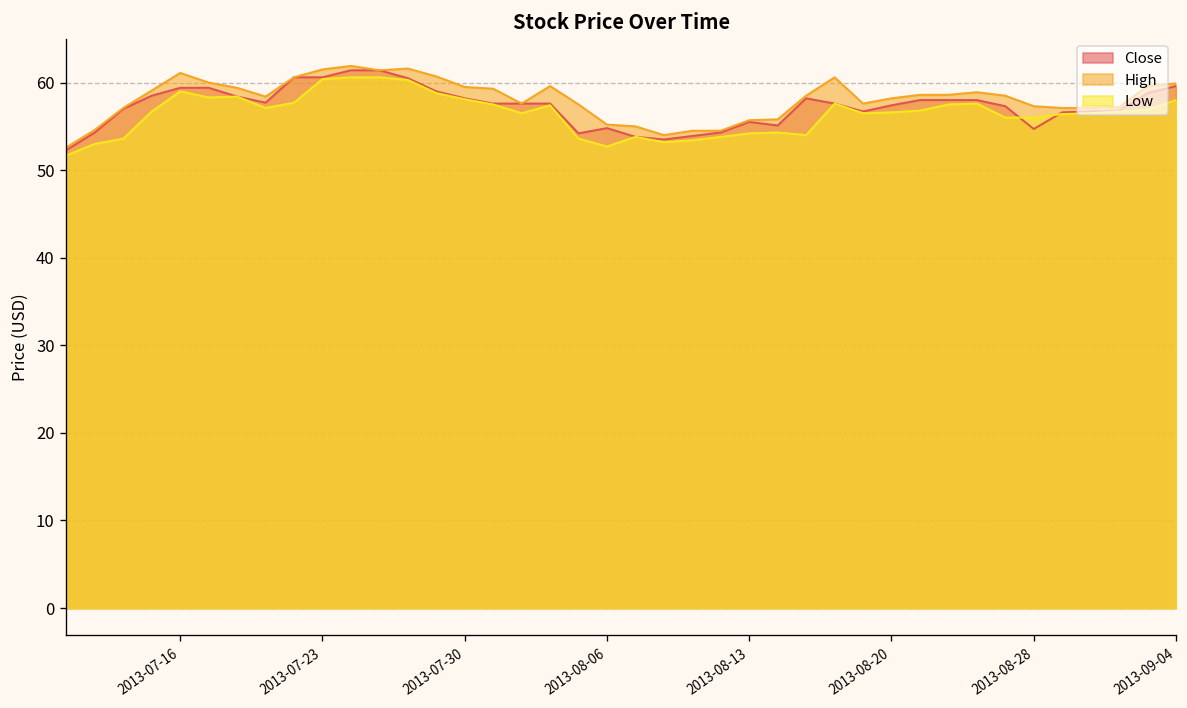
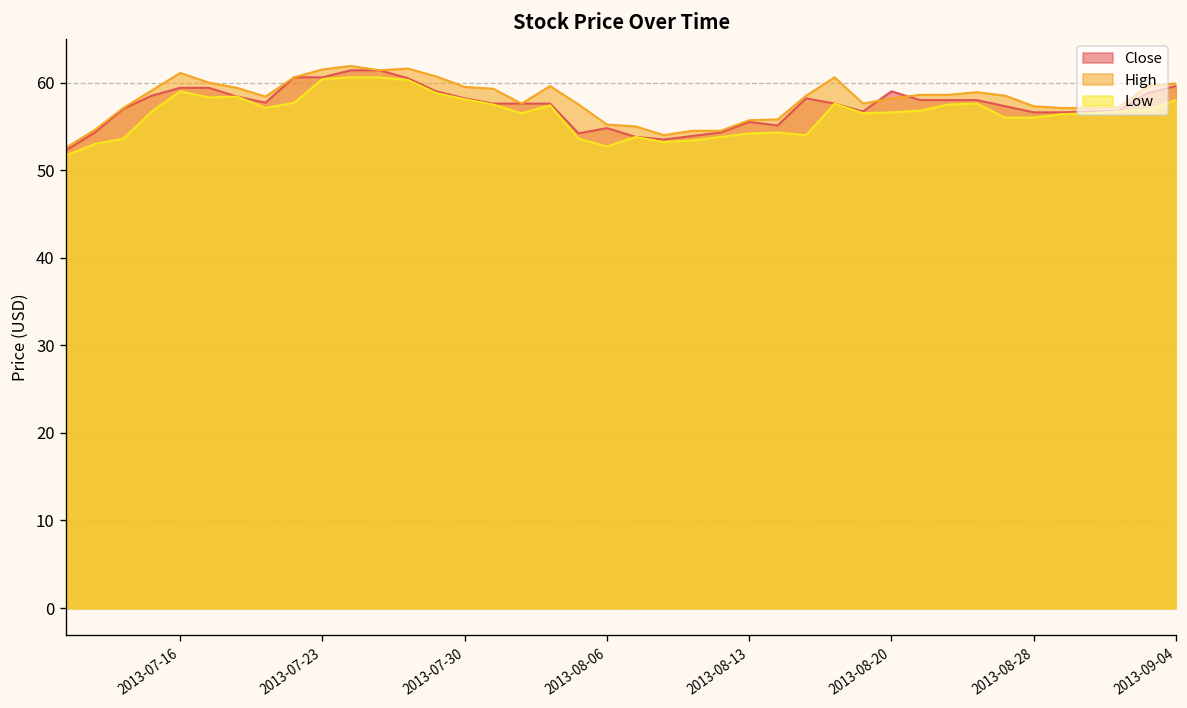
  {
    "Close": {
      "2013-07-16": 59,
      "2013-08-06": 55,
-     "2013-08-20": 57,
-     "2013-08-28": 55
+     "2013-08-20": 59,
+     "2013-08-28": 57
    }
  }
